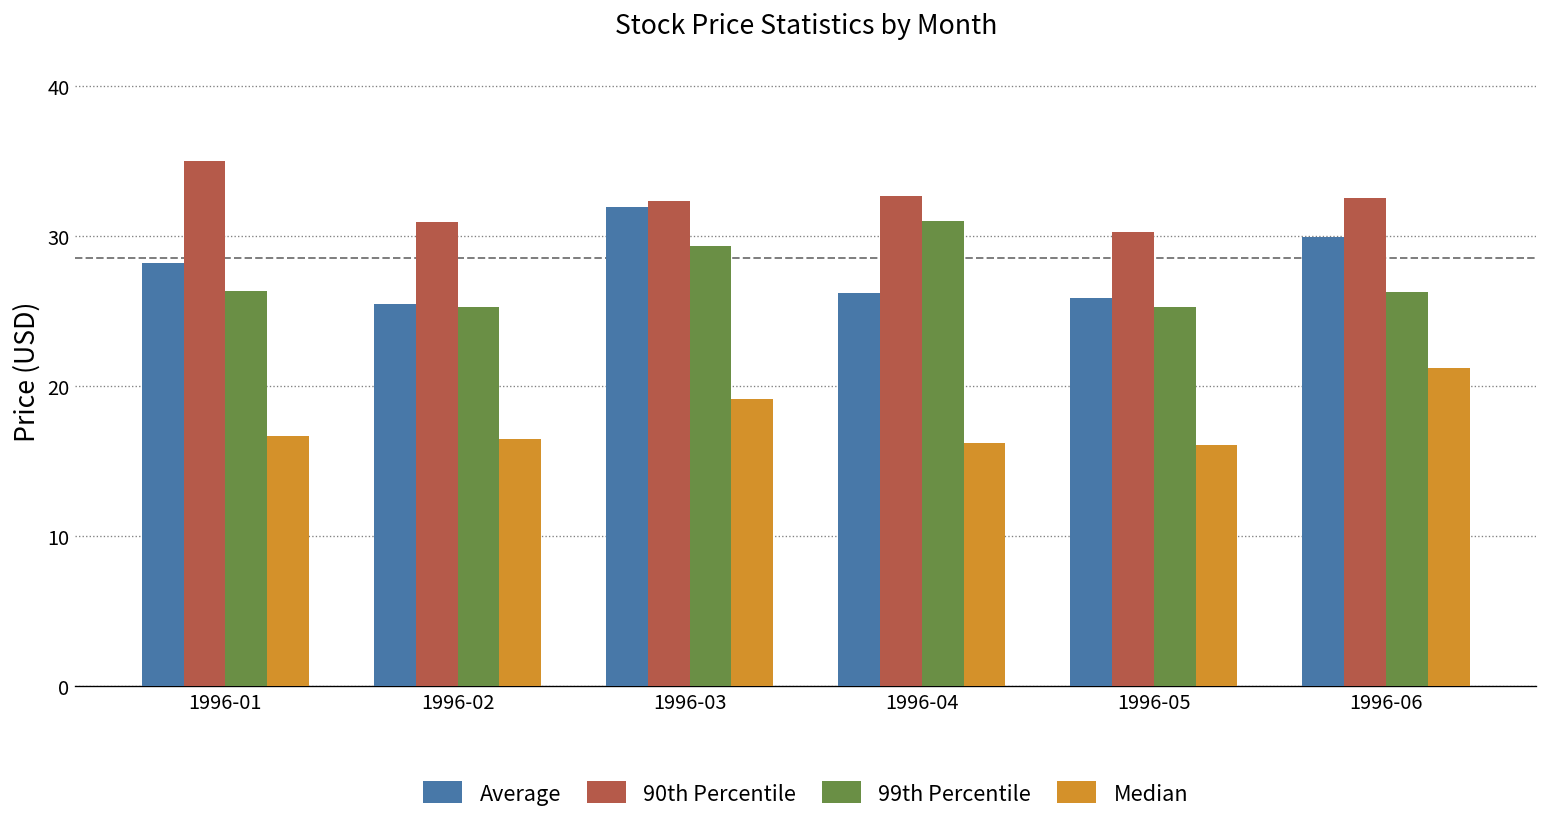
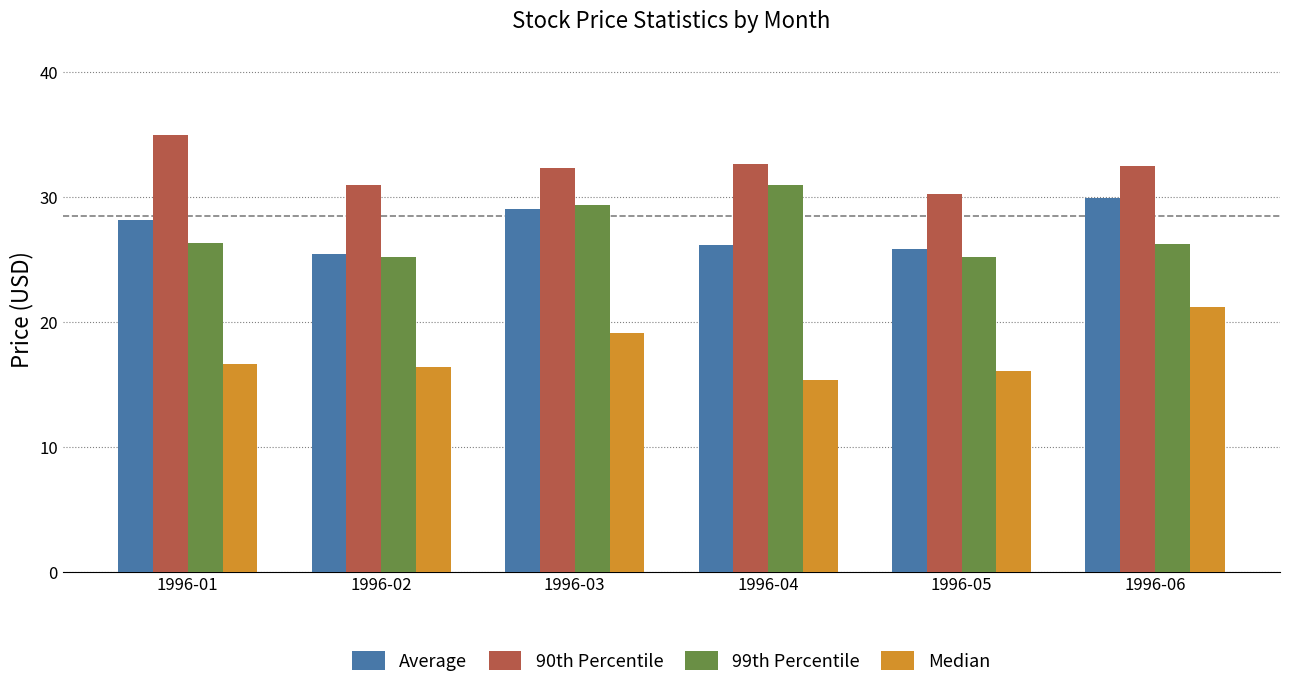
  {
    "Average": {
      "1996-01": 28.2,
      "1996-02": 25.5,
-     "1996-03": 31.9,
+     "1996-03": 29.1,
      "1996-04": 26.2,
      "1996-05": 25.8,
      "1996-06": 29.9
    },
    "90th Percentile": {
      "1996-01": 35.0,
      "1996-02": 31.0,
      "1996-03": 32.4,
      "1996-04": 32.7,
      "1996-05": 30.3,
      "1996-06": 32.5
    },
    "99th Percentile": {
      "1996-01": 26.3,
      "1996-02": 25.3,
      "1996-03": 29.3,
      "1996-04": 31.0,
      "1996-05": 25.3,
      "1996-06": 26.3
    },
    "Median": {
      "1996-01": 16.7,
      "1996-02": 16.4,
      "1996-03": 19.1,
-     "1996-04": 16.2,
+     "1996-04": 15.4,
      "1996-05": 16.1,
      "1996-06": 21.2
    }
  }
